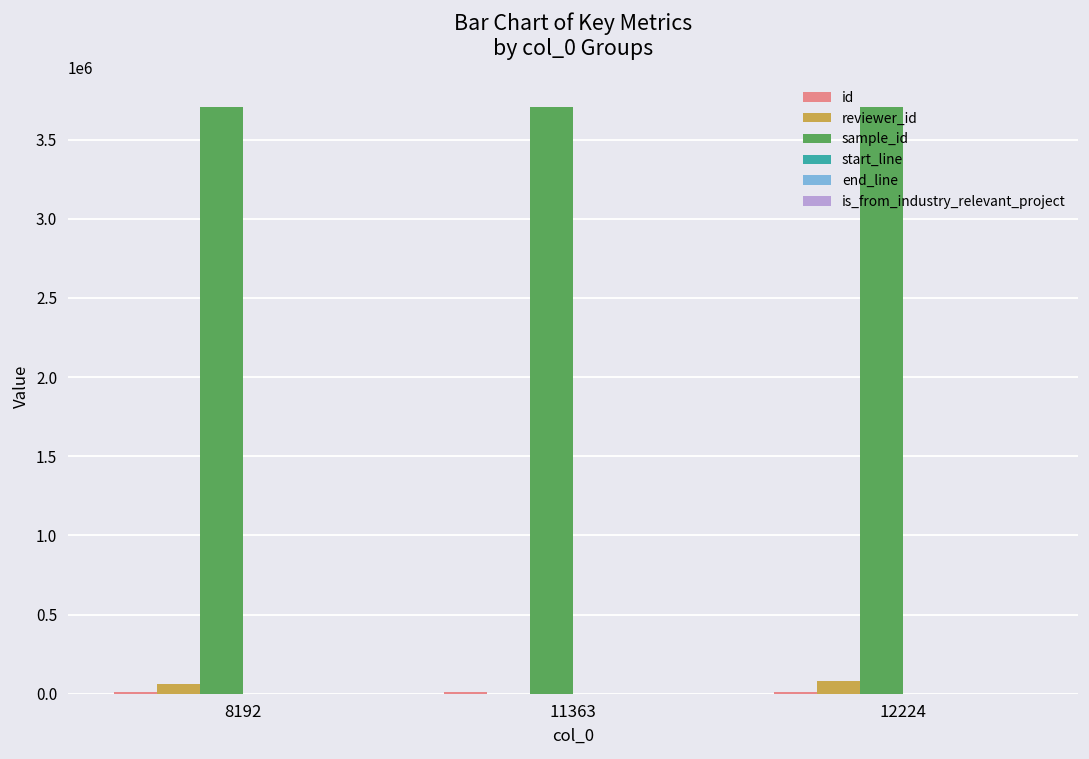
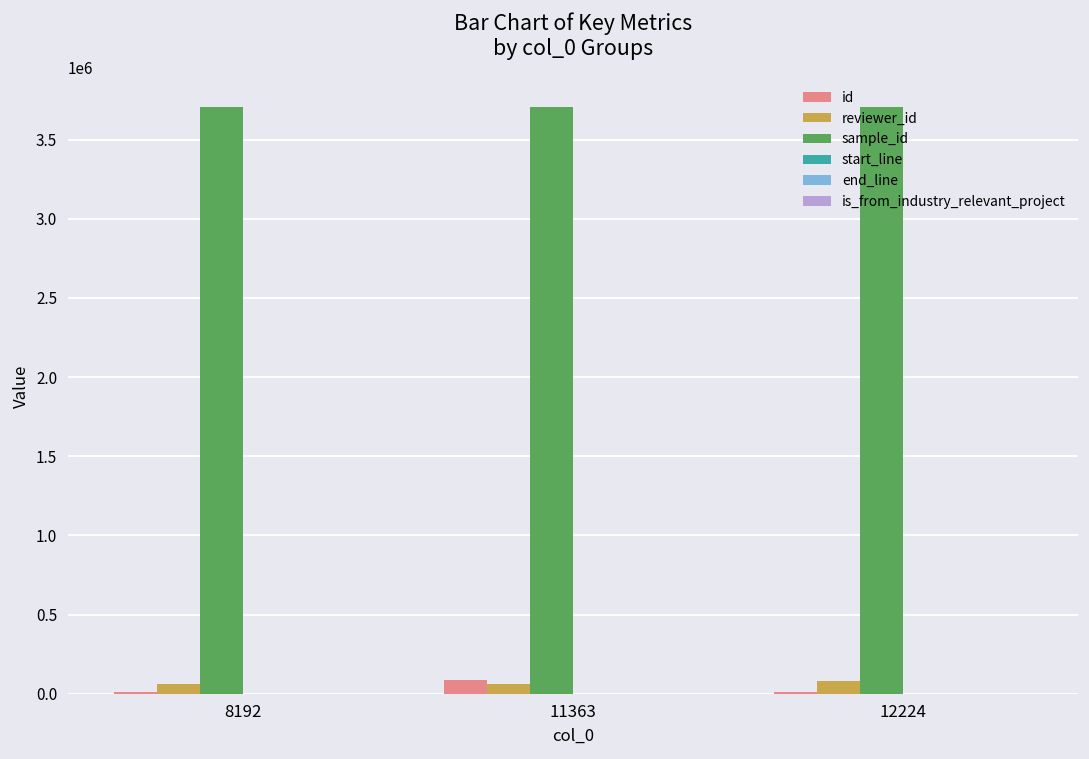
  {
    "id": {
-     "11363": 10000
+     "11363": 90000
    },
    "reviewer_id": {
      "8192": 60000,
-     "11363": 0,
+     "11363": 60000,
      "12224": 80000
    },
    "sample_id": {
      "8192": 3700000,
      "11363": 3700000,
      "12224": 3700000
    }
  }
